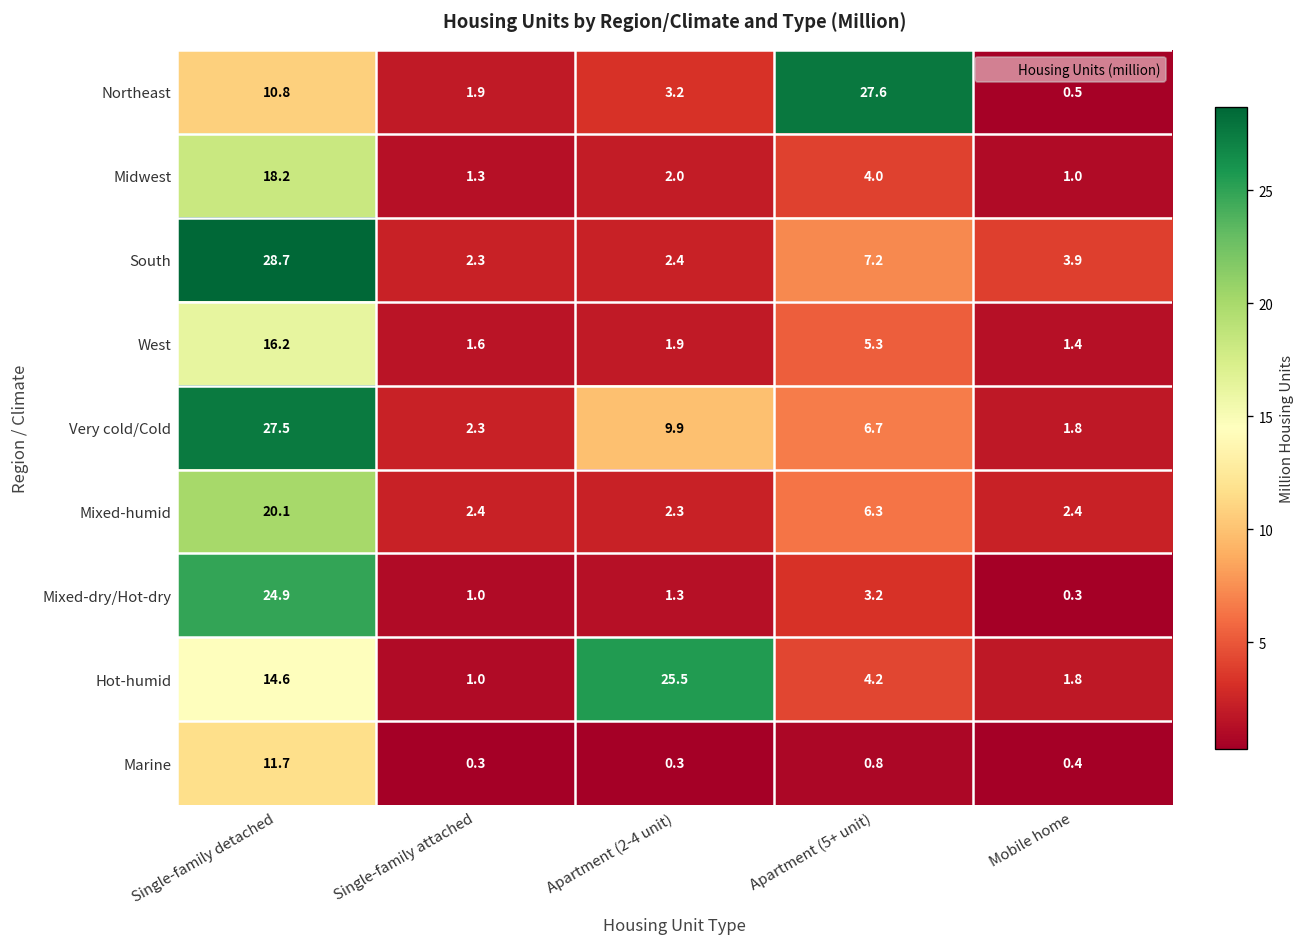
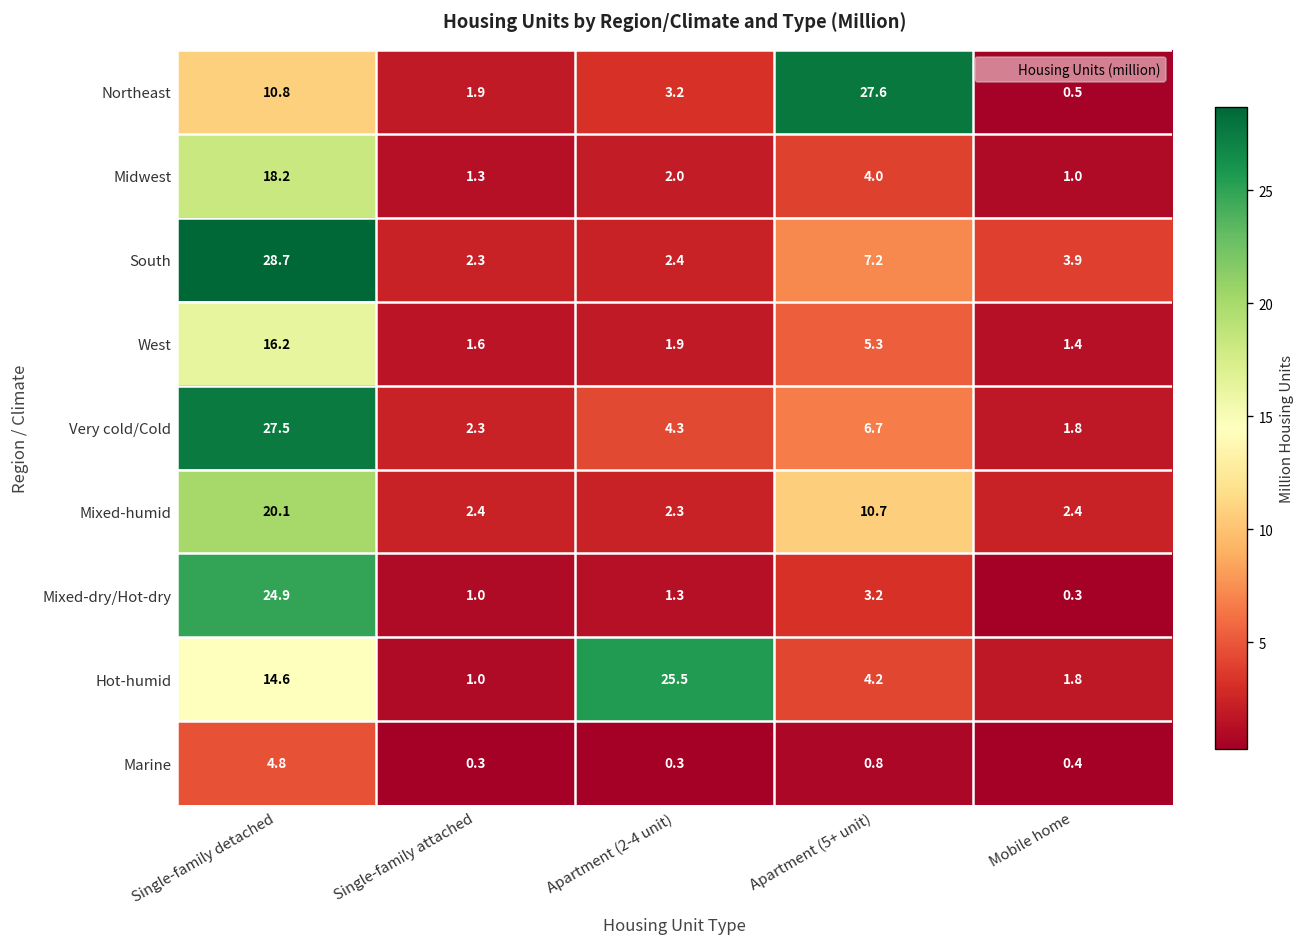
  {
    "Northeast": {
      "Single-family detached": 10.8,
      "Single-family attached": 1.9,
      "Apartment (2-4 unit)": 3.2,
      "Apartment (5+ unit)": 27.6,
      "Mobile home": 0.5
    },
    "Midwest": {
      "Single-family detached": 18.2,
      "Single-family attached": 1.3,
      "Apartment (2-4 unit)": 2.0,
      "Apartment (5+ unit)": 4.0,
      "Mobile home": 1.0
    },
    "South": {
      "Single-family detached": 28.7,
      "Single-family attached": 2.3,
      "Apartment (2-4 unit)": 2.4,
      "Apartment (5+ unit)": 7.2,
      "Mobile home": 3.9
    },
    "West": {
      "Single-family detached": 16.2,
      "Single-family attached": 1.6,
      "Apartment (2-4 unit)": 1.9,
      "Apartment (5+ unit)": 5.3,
      "Mobile home": 1.4
    },
    "Very cold/Cold": {
      "Single-family detached": 27.5,
      "Single-family attached": 2.3,
-     "Apartment (2-4 unit)": 9.9,
+     "Apartment (2-4 unit)": 4.3,
      "Apartment (5+ unit)": 6.7,
      "Mobile home": 1.8
    },
    "Mixed-humid": {
      "Single-family detached": 20.1,
      "Single-family attached": 2.4,
      "Apartment (2-4 unit)": 2.3,
-     "Apartment (5+ unit)": 6.3,
+     "Apartment (5+ unit)": 10.7,
      "Mobile home": 2.4
    },
    "Mixed-dry/Hot-dry": {
      "Single-family detached": 24.9,
      "Single-family attached": 1.0,
      "Apartment (2-4 unit)": 1.3,
      "Apartment (5+ unit)": 3.2,
      "Mobile home": 0.3
    },
    "Hot-humid": {
      "Single-family detached": 14.6,
      "Single-family attached": 1.0,
      "Apartment (2-4 unit)": 25.5,
      "Apartment (5+ unit)": 4.2,
      "Mobile home": 1.8
    },
    "Marine": {
-     "Single-family detached": 11.7,
+     "Single-family detached": 4.8,
      "Single-family attached": 0.3,
      "Apartment (2-4 unit)": 0.3,
      "Apartment (5+ unit)": 0.8,
      "Mobile home": 0.4
    }
  }
